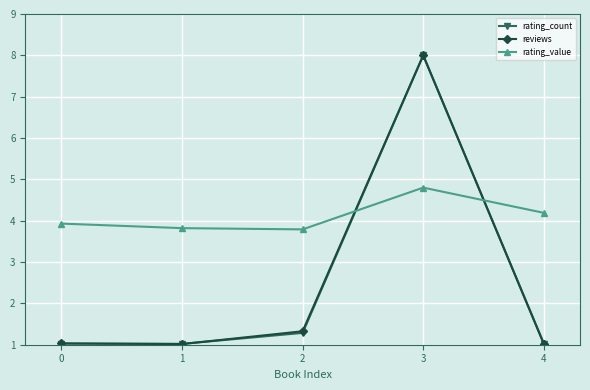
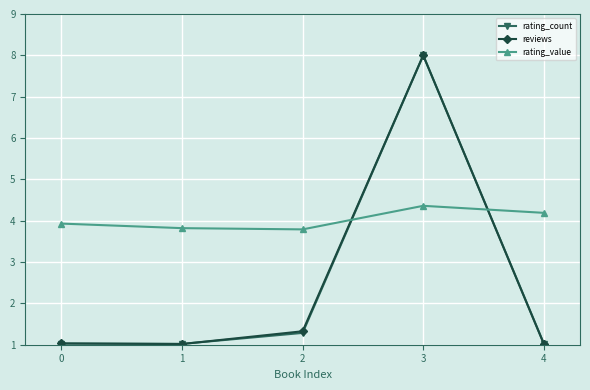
  {
    "rating_value": {
      "0": 3.9,
      "1": 3.8,
      "2": 3.8,
-     "3": 4.8,
+     "3": 4.4,
      "4": 4.2
    }
  }
